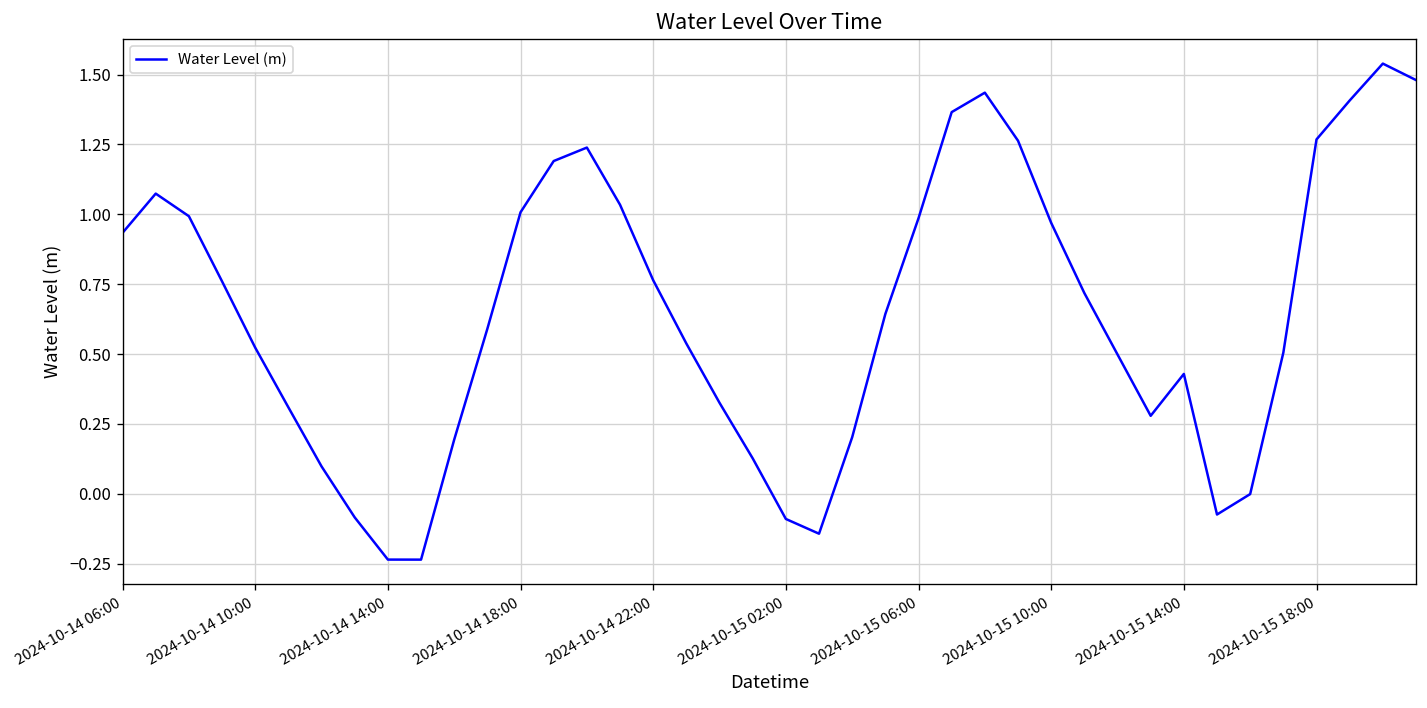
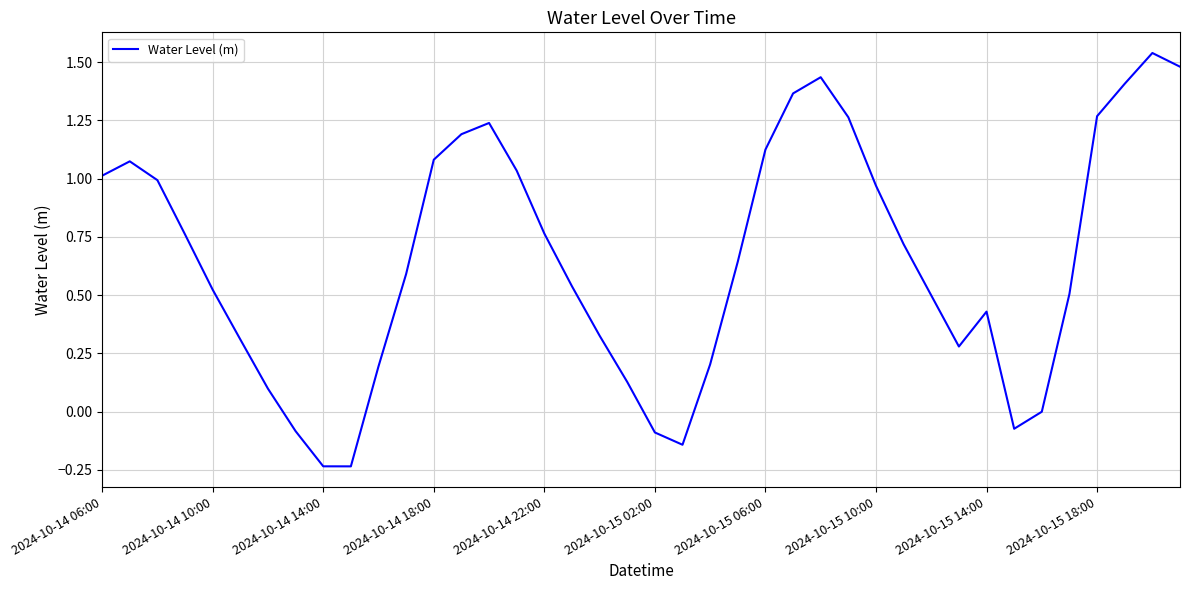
  {
-   "2024-10-14 06:00": 0.93,
+   "2024-10-14 06:00": 1.01,
    "2024-10-14 10:00": 0.52,
    "2024-10-14 14:00": -0.24,
-   "2024-10-14 18:00": 1.01,
+   "2024-10-14 18:00": 1.08,
    "2024-10-14 22:00": 0.76,
    "2024-10-15 02:00": -0.09,
-   "2024-10-15 06:00": 0.99,
+   "2024-10-15 06:00": 1.12,
    "2024-10-15 10:00": 0.97,
    "2024-10-15 14:00": 0.43,
    "2024-10-15 18:00": 1.27
  }
